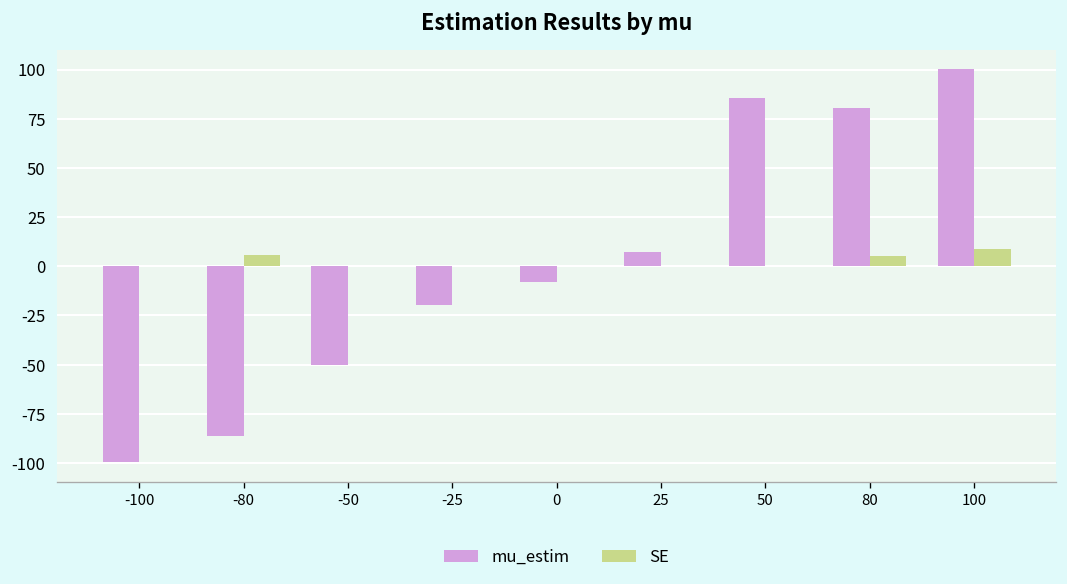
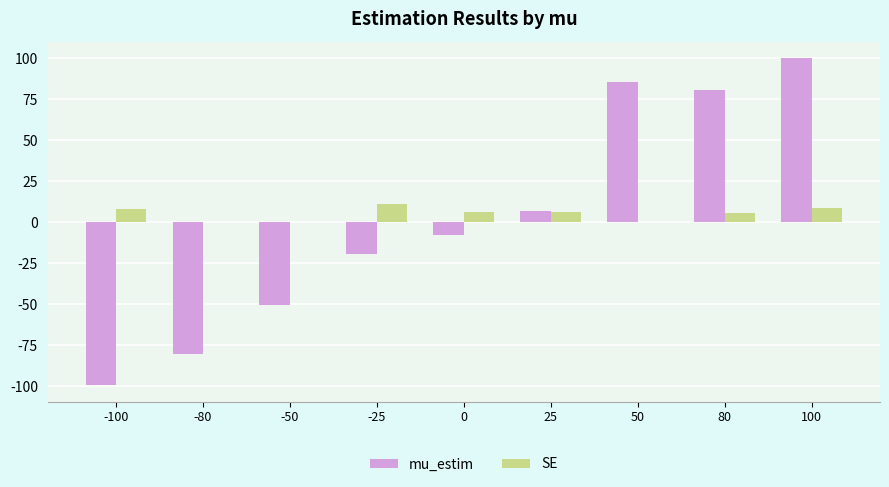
  {
    "mu_estim": {
      "-100": -100,
-     "-80": -86,
+     "-80": -81,
      "-50": -50,
      "-25": -20,
      "0": -8,
      "25": 7,
      "50": 86,
      "80": 81,
      "100": 100
    },
    "SE": {
-     "-100": 0,
-     "-80": 6,
-     "-25": 0,
-     "0": 0,
-     "25": 0,
+     "-100": 8,
+     "-80": 0,
+     "-25": 11,
+     "0": 6,
+     "25": 6,
      "80": 5,
      "100": 9
    }
  }
